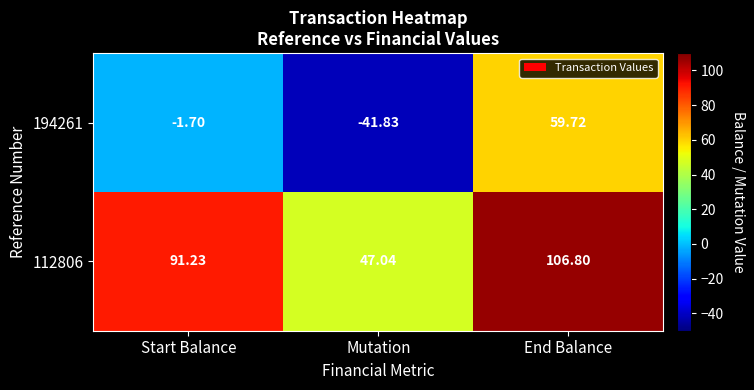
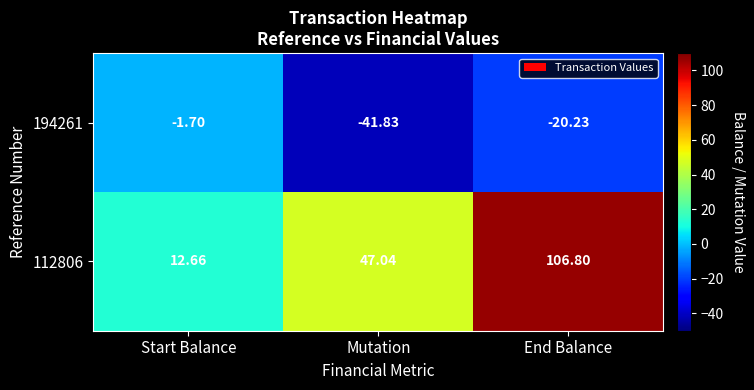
  {
    "194261": {
      "Start Balance": -1.70,
      "Mutation": -41.83,
-     "End Balance": 59.72
+     "End Balance": -20.23
    },
    "112806": {
-     "Start Balance": 91.23,
+     "Start Balance": 12.66,
      "Mutation": 47.04,
      "End Balance": 106.80
    }
  }
